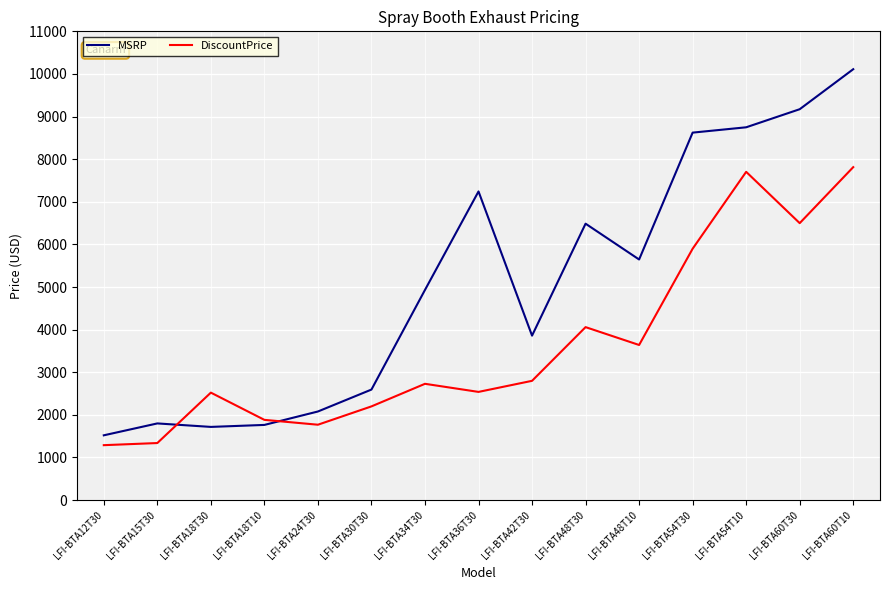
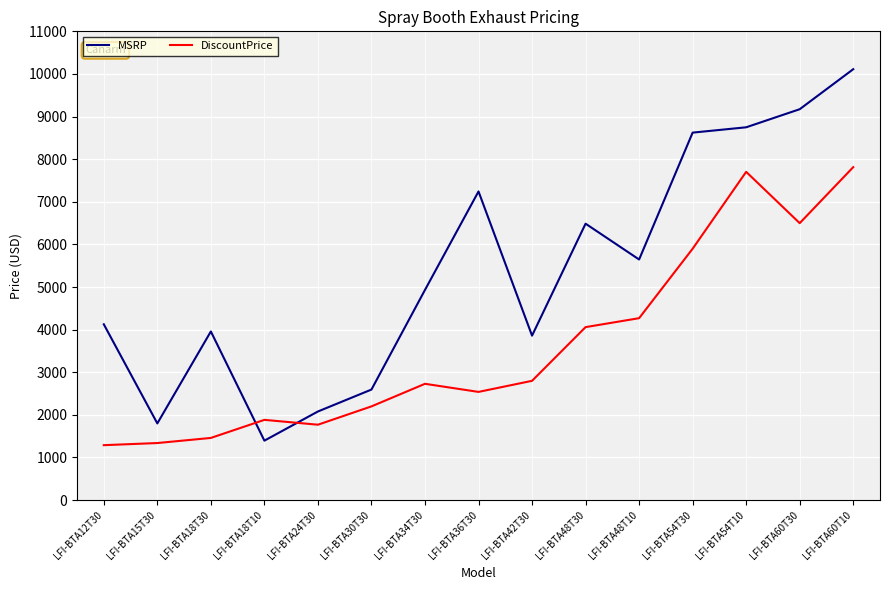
  {
    "MSRP": {
-     "LFI-BTA12T30": 1500,
+     "LFI-BTA12T30": 4100,
      "LFI-BTA15T30": 1800,
-     "LFI-BTA18T30": 1700,
-     "LFI-BTA18T10": 1800,
+     "LFI-BTA18T30": 4000,
+     "LFI-BTA18T10": 1400,
      "LFI-BTA24T30": 2100,
      "LFI-BTA30T30": 2600,
      "LFI-BTA34T30": 4900,
      "LFI-BTA36T30": 7200,
      "LFI-BTA42T30": 3900,
      "LFI-BTA48T30": 6500,
      "LFI-BTA48T10": 5600,
      "LFI-BTA54T30": 8600,
      "LFI-BTA54T10": 8700,
      "LFI-BTA60T30": 9200,
      "LFI-BTA60T10": 10100
    },
    "DiscountPrice": {
      "LFI-BTA12T30": 1300,
      "LFI-BTA15T30": 1300,
-     "LFI-BTA18T30": 2500,
+     "LFI-BTA18T30": 1500,
      "LFI-BTA18T10": 1900,
      "LFI-BTA24T30": 1800,
      "LFI-BTA30T30": 2200,
      "LFI-BTA34T30": 2700,
      "LFI-BTA36T30": 2500,
      "LFI-BTA42T30": 2800,
      "LFI-BTA48T30": 4100,
-     "LFI-BTA48T10": 3600,
+     "LFI-BTA48T10": 4300,
      "LFI-BTA54T30": 5900,
      "LFI-BTA54T10": 7700,
      "LFI-BTA60T30": 6500,
      "LFI-BTA60T10": 7800
    }
  }
